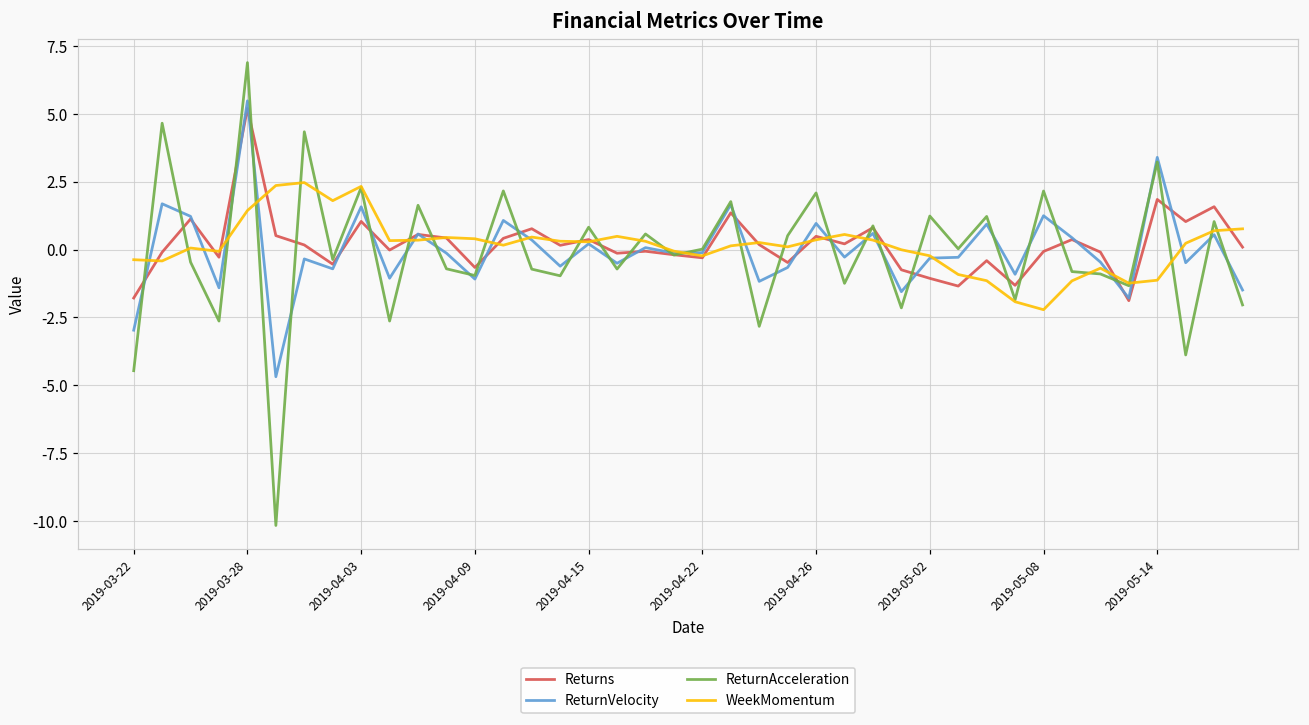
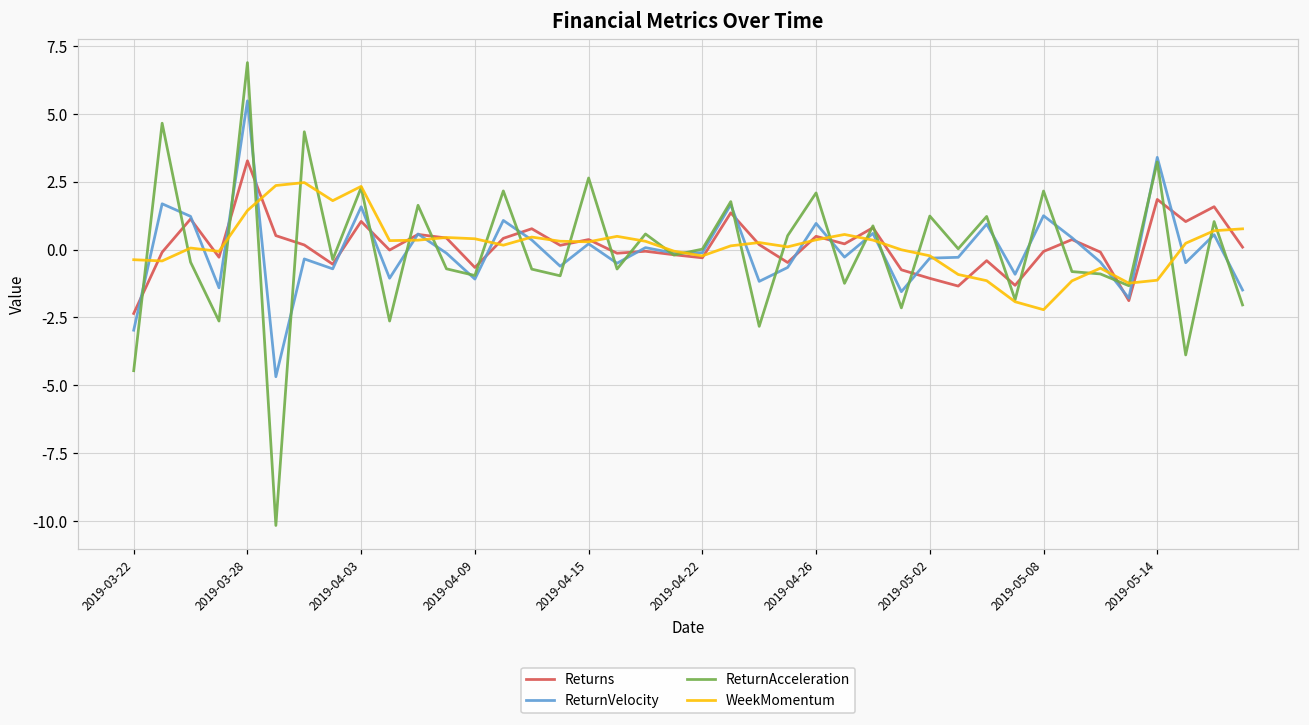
  {
    "Returns": {
-     "2019-03-22": -1.8,
-     "2019-03-28": 5.2,
+     "2019-03-22": -2.4,
+     "2019-03-28": 3.3,
      "2019-04-03": 1.0,
      "2019-04-09": -0.7,
      "2019-04-26": 0.5,
      "2019-05-02": -1.1,
      "2019-05-08": -0.1,
      "2019-05-14": 1.8
    },
    "ReturnVelocity": {
      "2019-03-22": -3.0,
      "2019-03-28": 5.5,
      "2019-04-03": 1.6,
      "2019-04-09": -1.1,
      "2019-04-22": -0.1,
      "2019-04-26": 1.0,
      "2019-05-08": 1.2,
      "2019-05-14": 3.4
    },
    "ReturnAcceleration": {
      "2019-03-22": -4.5,
      "2019-03-28": 6.9,
      "2019-04-09": -1.0,
-     "2019-04-15": 0.8,
+     "2019-04-15": 2.6,
      "2019-04-22": 0.0,
      "2019-04-26": 2.1,
      "2019-05-02": 1.2,
      "2019-05-08": 2.2,
      "2019-05-14": 3.2
    },
    "WeekMomentum": {
      "2019-03-22": -0.4,
      "2019-03-28": 1.4,
      "2019-04-09": 0.4,
      "2019-04-26": 0.4,
      "2019-05-08": -2.2,
      "2019-05-14": -1.1
    }
  }
